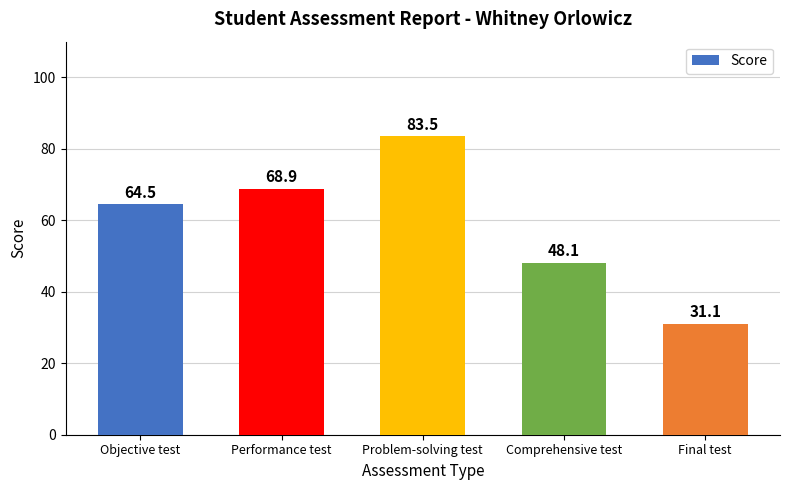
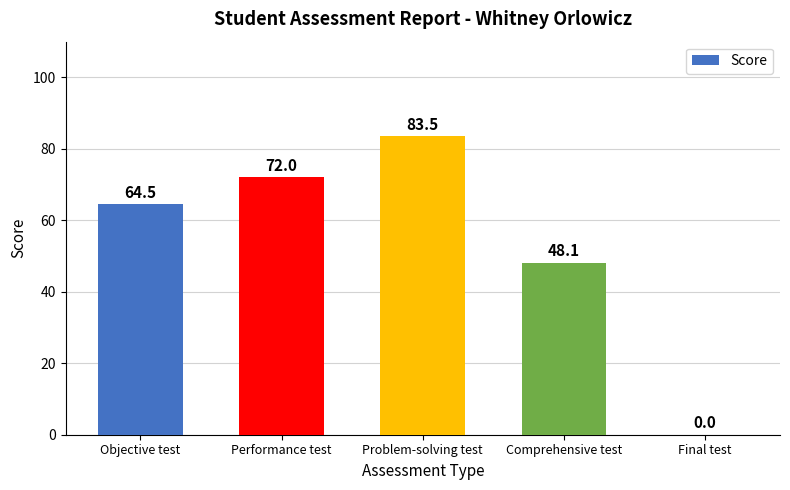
  {
    "Objective test": 64.5,
-   "Performance test": 68.9,
+   "Performance test": 72.0,
    "Problem-solving test": 83.5,
    "Comprehensive test": 48.1,
-   "Final test": 31.1
+   "Final test": 0.0
  }
